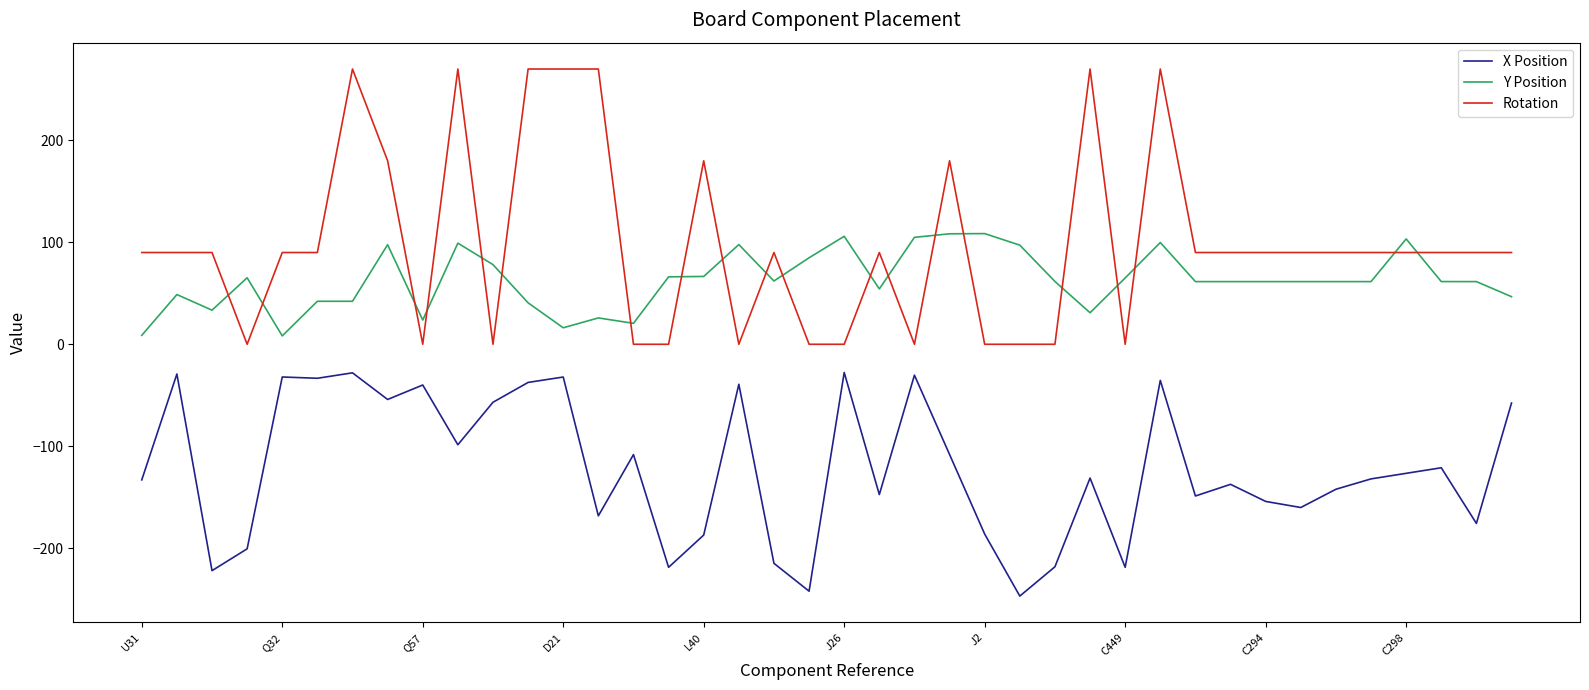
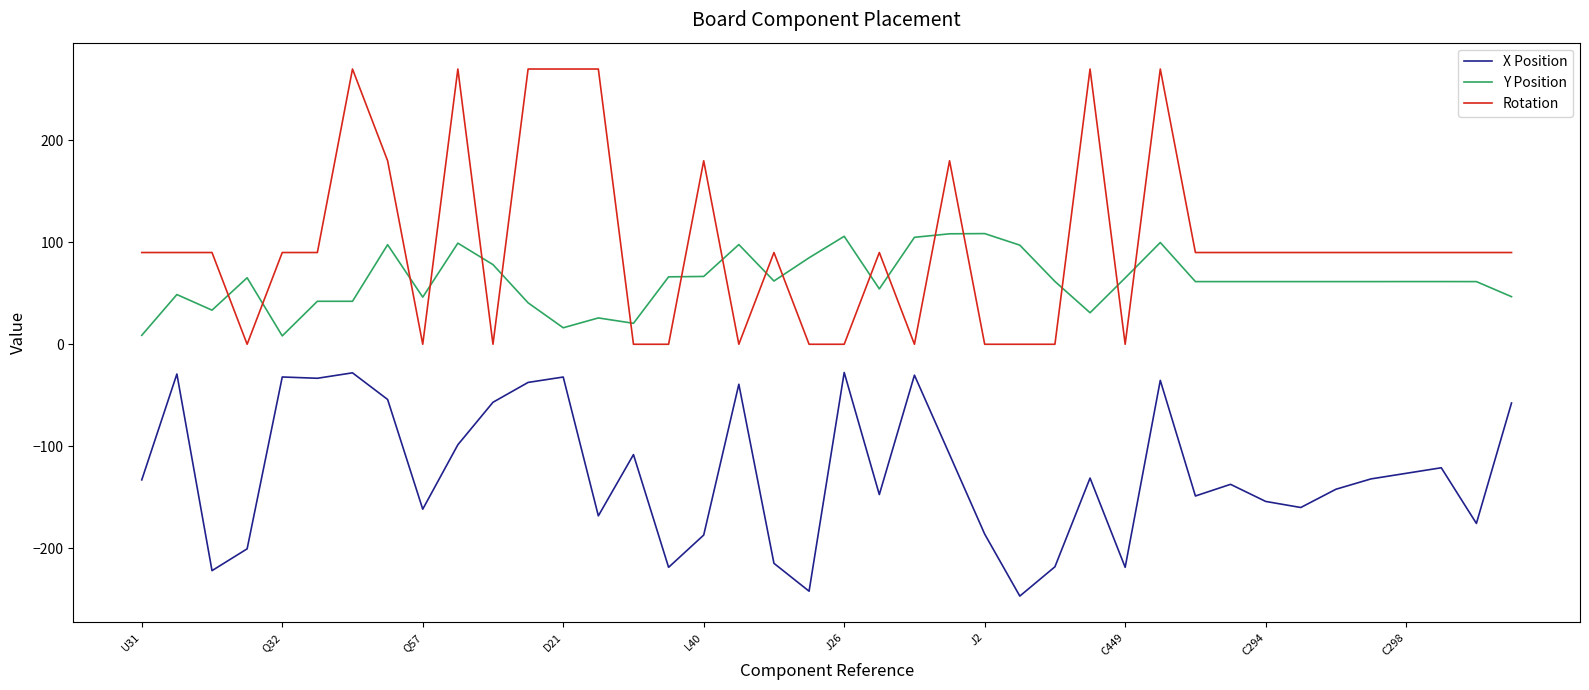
  {
    "X Position": {
      "U31": -133,
      "Q32": -32,
-     "Q57": -40,
+     "Q57": -162,
      "D21": -32,
      "L40": -187,
      "J26": -28,
      "J2": -186,
      "C449": -219,
      "C294": -154,
      "C298": -127
    },
    "Y Position": {
      "U31": 9,
      "Q32": 8,
-     "Q57": 24,
+     "Q57": 46,
      "D21": 16,
      "L40": 67,
      "J26": 106,
      "J2": 109,
      "C449": 65,
      "C294": 61,
-     "C298": 103
+     "C298": 61
    },
    "Rotation": {
      "U31": 90,
      "Q32": 90,
      "Q57": 0,
      "D21": 270,
      "L40": 180,
      "J26": 0,
      "J2": 0,
      "C449": 0,
      "C294": 90,
      "C298": 90
    }
  }
